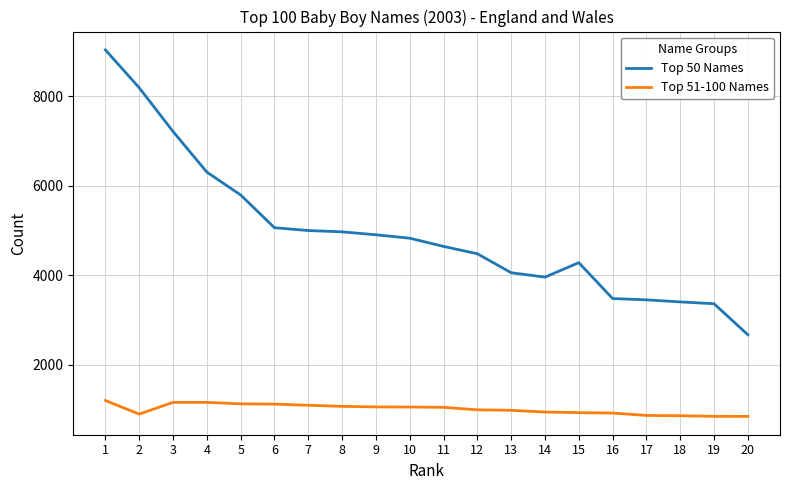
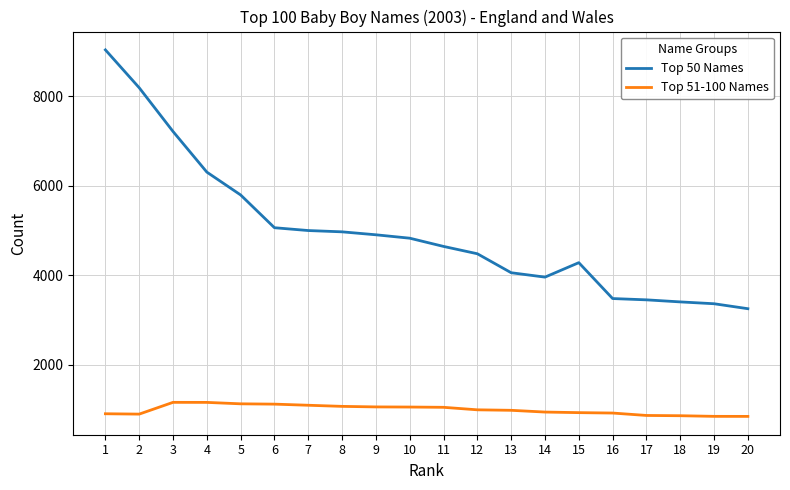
  {
    "Top 50 Names": {
      "1": 9000,
      "2": 8200,
      "3": 7200,
      "4": 6300,
      "5": 5800,
      "6": 5100,
      "7": 5000,
      "8": 5000,
      "9": 4900,
      "10": 4800,
      "11": 4600,
      "12": 4500,
      "13": 4100,
      "14": 4000,
      "15": 4300,
      "16": 3500,
      "17": 3500,
      "18": 3400,
      "19": 3400,
-     "20": 2700
+     "20": 3300
    },
    "Top 51-100 Names": {
-     "1": 1200,
+     "1": 900,
      "2": 900,
      "3": 1200,
      "4": 1200,
      "5": 1100,
      "6": 1100,
      "7": 1100,
      "8": 1100,
      "9": 1100,
      "10": 1100,
      "11": 1000,
      "12": 1000,
      "13": 1000,
      "14": 900,
      "15": 900,
      "16": 900,
      "17": 900,
      "18": 900,
      "19": 800,
      "20": 800
    }
  }
